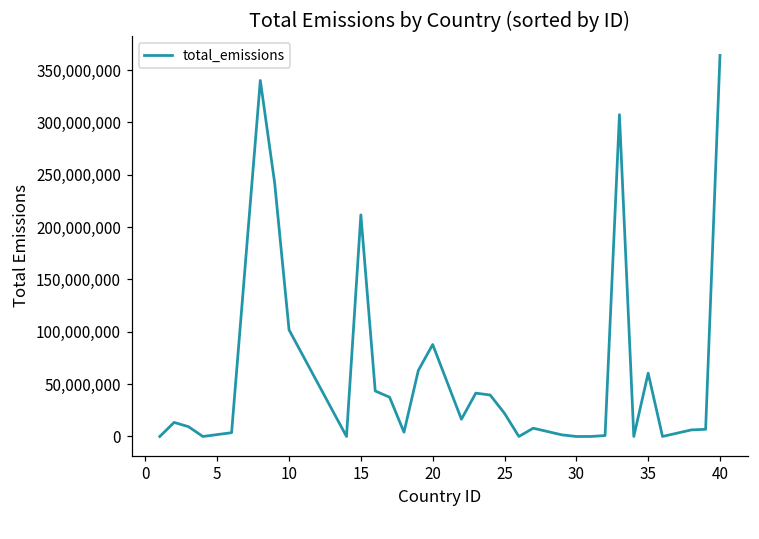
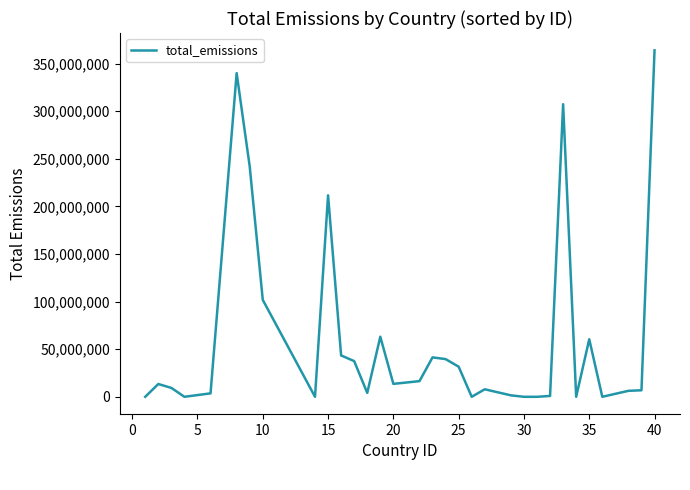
  {
    "10": "100,000,000",
    "15": "210,000,000",
-   "20": "90,000,000",
-   "25": "20,000,000",
+   "20": "10,000,000",
+   "25": "30,000,000",
    "30": "0",
    "35": "60,000,000",
    "40": "360,000,000"
  }
